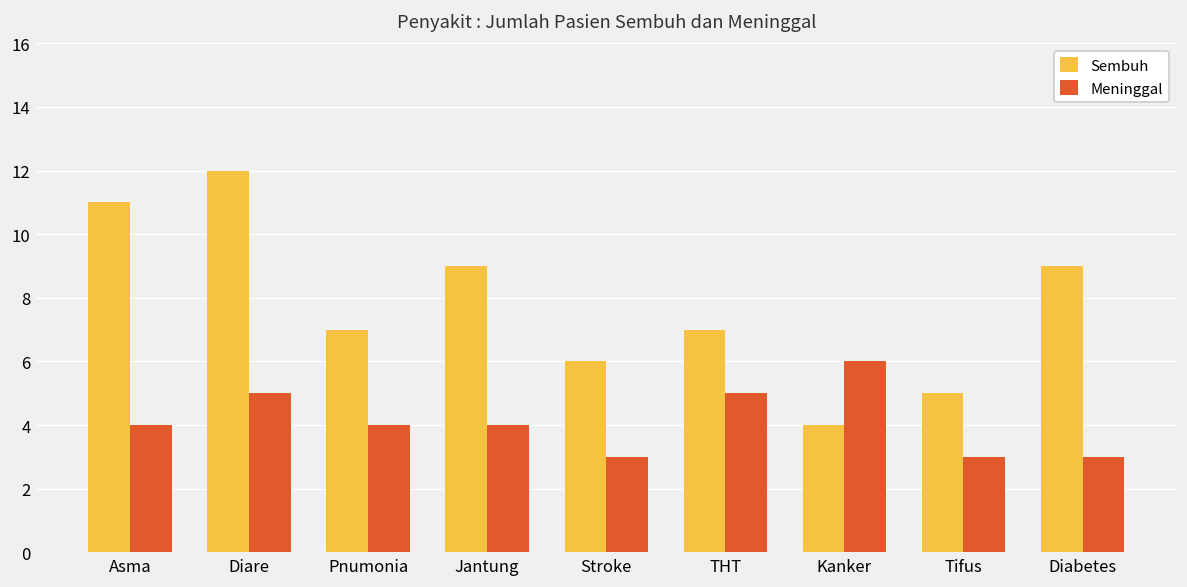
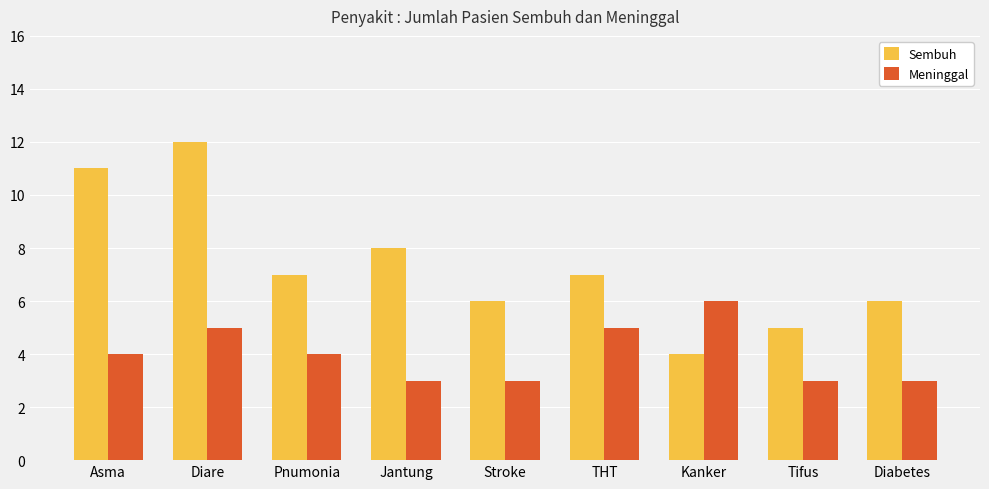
  {
    "Sembuh": {
      "Asma": 11,
      "Diare": 12,
      "Pnumonia": 7,
-     "Jantung": 9,
+     "Jantung": 8,
      "Stroke": 6,
      "THT": 7,
      "Kanker": 4,
      "Tifus": 5,
-     "Diabetes": 9
+     "Diabetes": 6
    },
    "Meninggal": {
      "Asma": 4,
      "Diare": 5,
      "Pnumonia": 4,
-     "Jantung": 4,
+     "Jantung": 3,
      "Stroke": 3,
      "THT": 5,
      "Kanker": 6,
      "Tifus": 3,
      "Diabetes": 3
    }
  }
